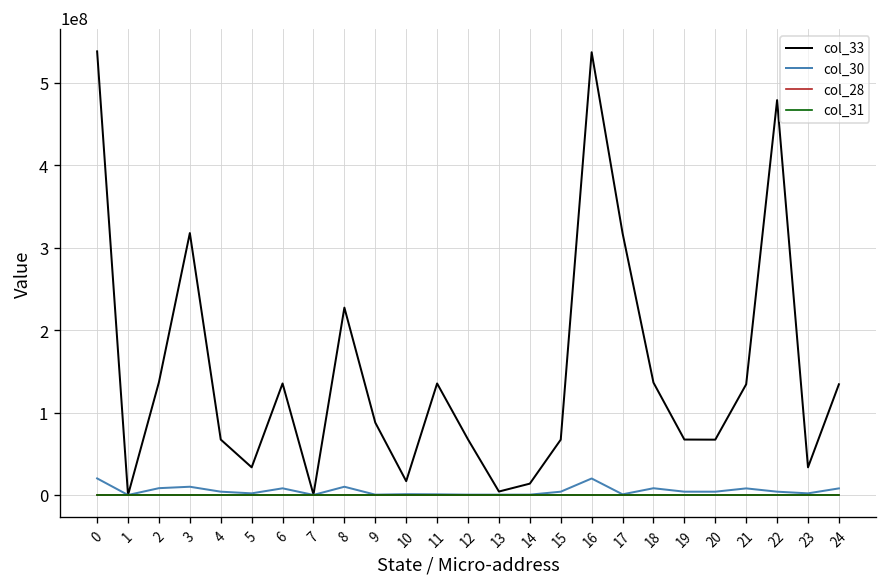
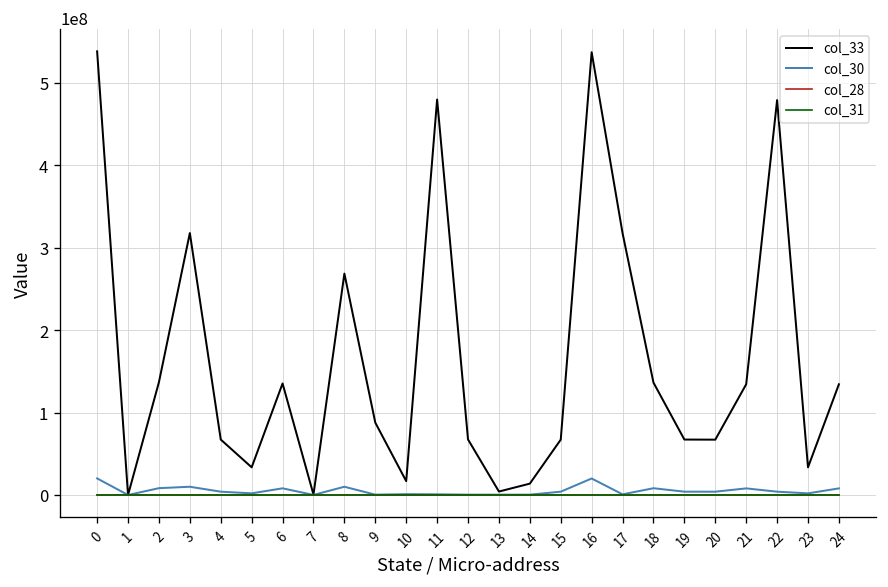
  {
    "col_33": {
      "0": 540000000,
      "2": 140000000,
      "3": 320000000,
      "4": 70000000,
      "5": 30000000,
      "6": 140000000,
-     "8": 230000000,
+     "8": 270000000,
      "9": 90000000,
      "10": 20000000,
-     "11": 140000000,
+     "11": 480000000,
      "12": 70000000,
      "13": 0,
      "14": 10000000,
      "15": 70000000,
      "16": 540000000,
      "17": 320000000,
      "18": 140000000,
      "19": 70000000,
      "20": 70000000,
      "21": 130000000,
      "22": 480000000,
      "23": 30000000,
      "24": 130000000
    },
    "col_30": {
      "0": 20000000,
      "2": 10000000,
      "3": 10000000,
      "4": 0,
      "6": 10000000,
      "8": 10000000,
      "15": 0,
      "16": 20000000,
      "18": 10000000,
      "19": 0,
      "20": 0,
      "21": 10000000,
      "22": 0,
      "24": 10000000
    },
    "col_31": {
      "0": 0,
      "2": 0,
      "3": 0,
      "4": 0,
      "6": 0,
      "8": 0,
      "15": 0,
      "16": 0,
      "18": 0,
      "19": 0,
      "20": 0,
      "21": 0,
      "22": 0,
      "24": 0
    }
  }
